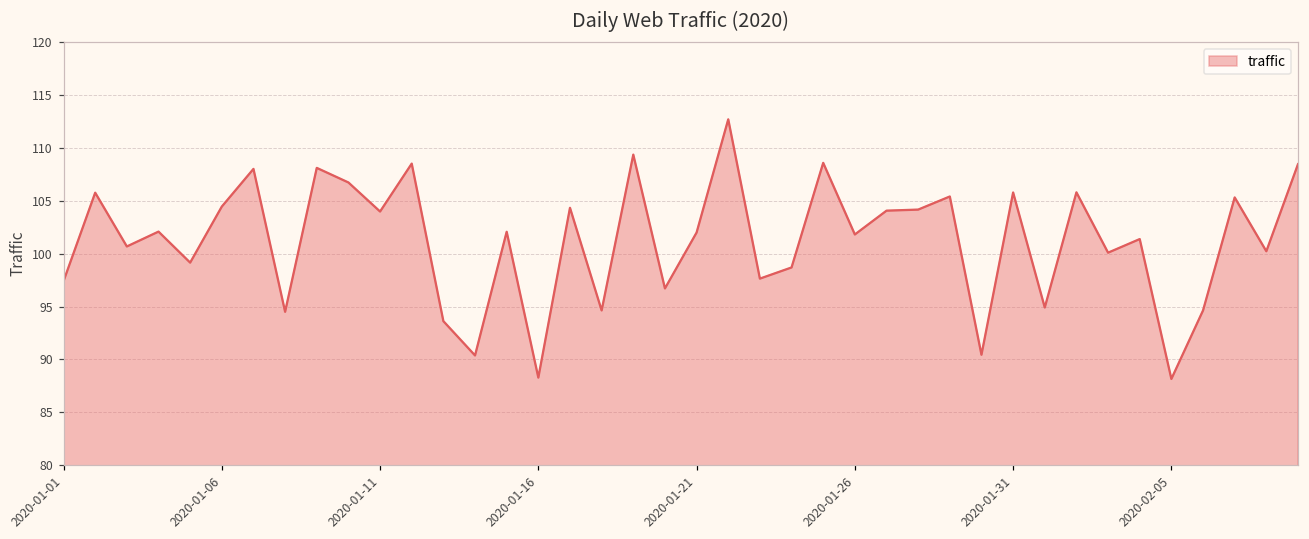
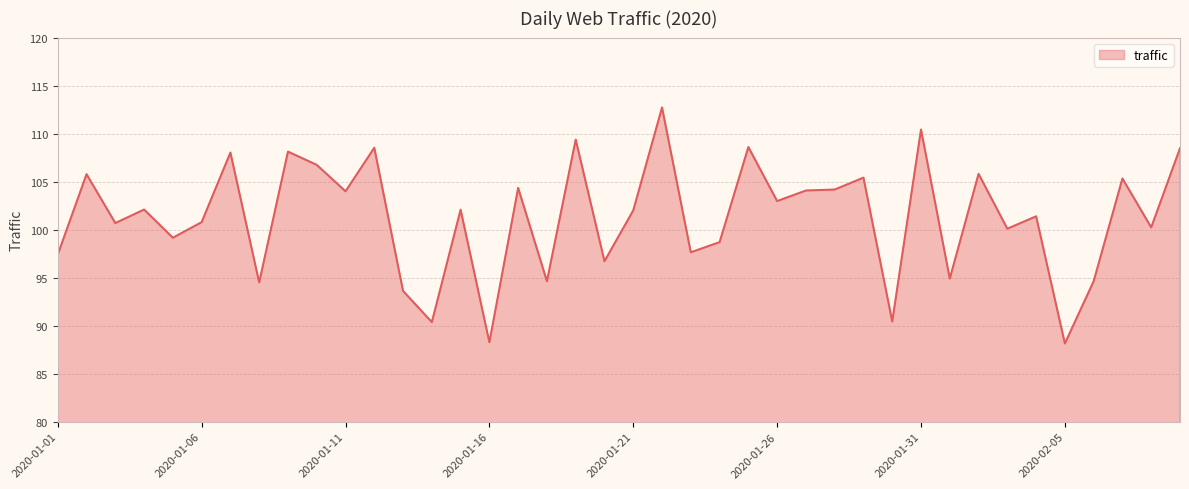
  {
    "2020-01-01": 97,
-   "2020-01-06": 104,
+   "2020-01-06": 101,
    "2020-01-11": 104,
    "2020-01-16": 88,
    "2020-01-21": 102,
-   "2020-01-26": 102,
-   "2020-01-31": 106,
+   "2020-01-26": 103,
+   "2020-01-31": 110,
    "2020-02-05": 88
  }
